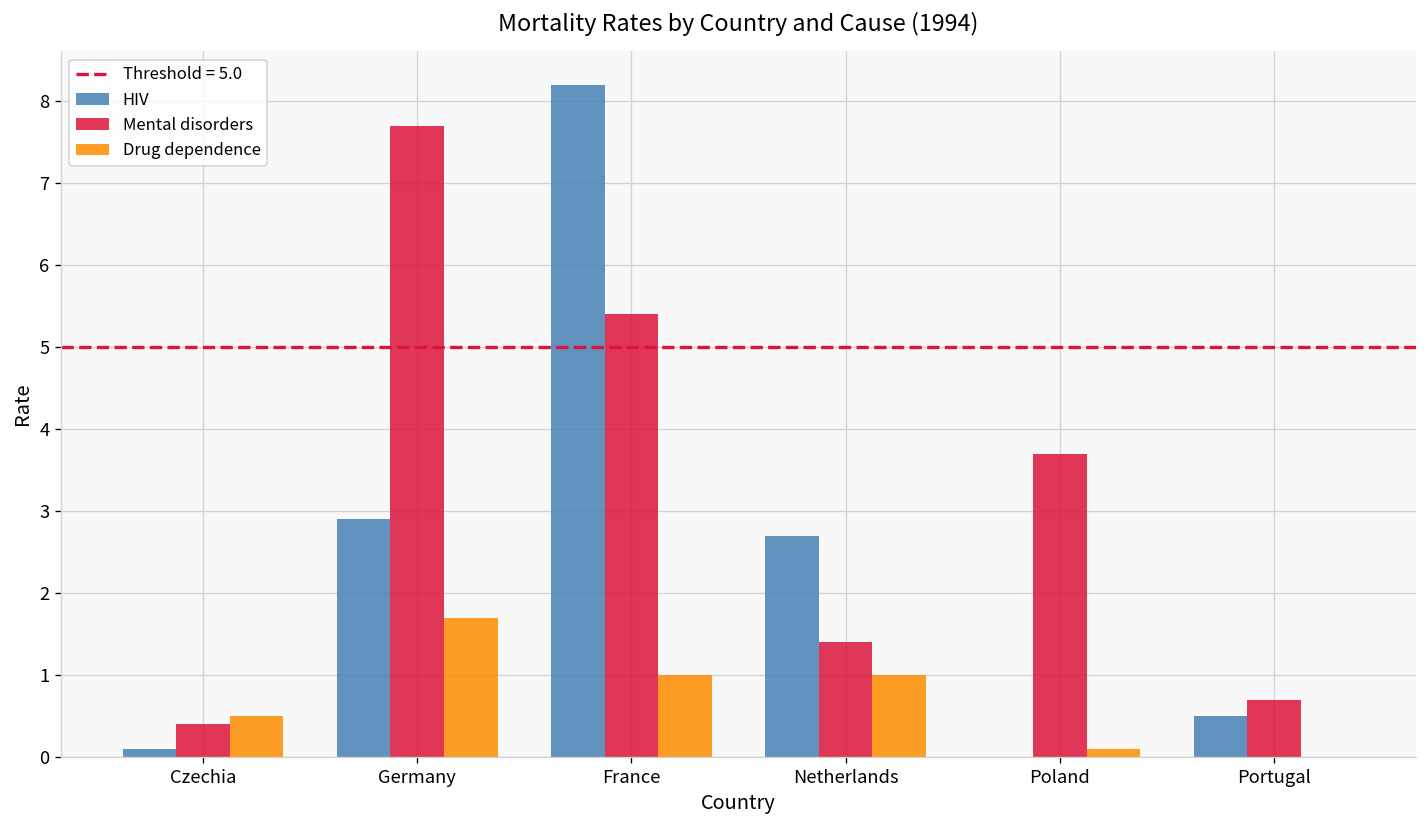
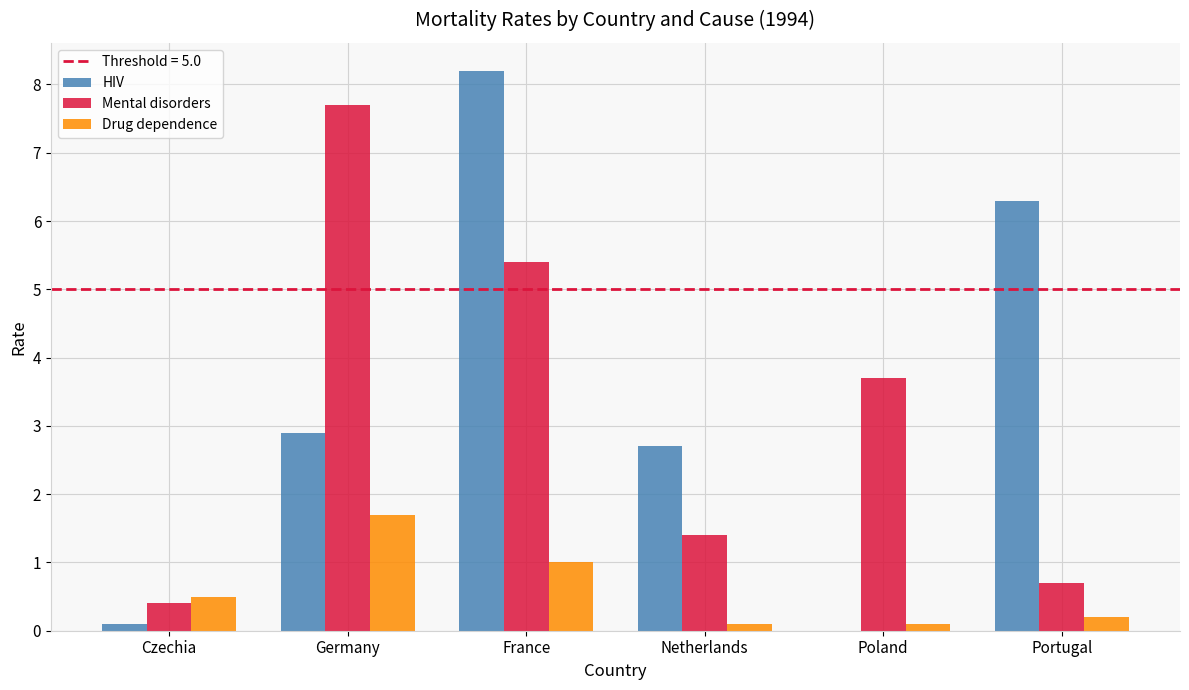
  {
    "HIV": {
      "Czechia": 0.1,
      "Germany": 2.9,
      "France": 8.2,
      "Netherlands": 2.7,
      "Poland": 0.0,
-     "Portugal": 0.5
+     "Portugal": 6.3
    },
    "Mental disorders": {
      "Czechia": 0.4,
      "Germany": 7.7,
      "France": 5.4,
      "Netherlands": 1.4,
      "Poland": 3.7,
      "Portugal": 0.7
    },
    "Drug dependence": {
      "Czechia": 0.5,
      "Germany": 1.7,
      "France": 1.0,
-     "Netherlands": 1.0,
+     "Netherlands": 0.1,
      "Poland": 0.1,
-     "Portugal": 0.0
+     "Portugal": 0.2
    }
  }
